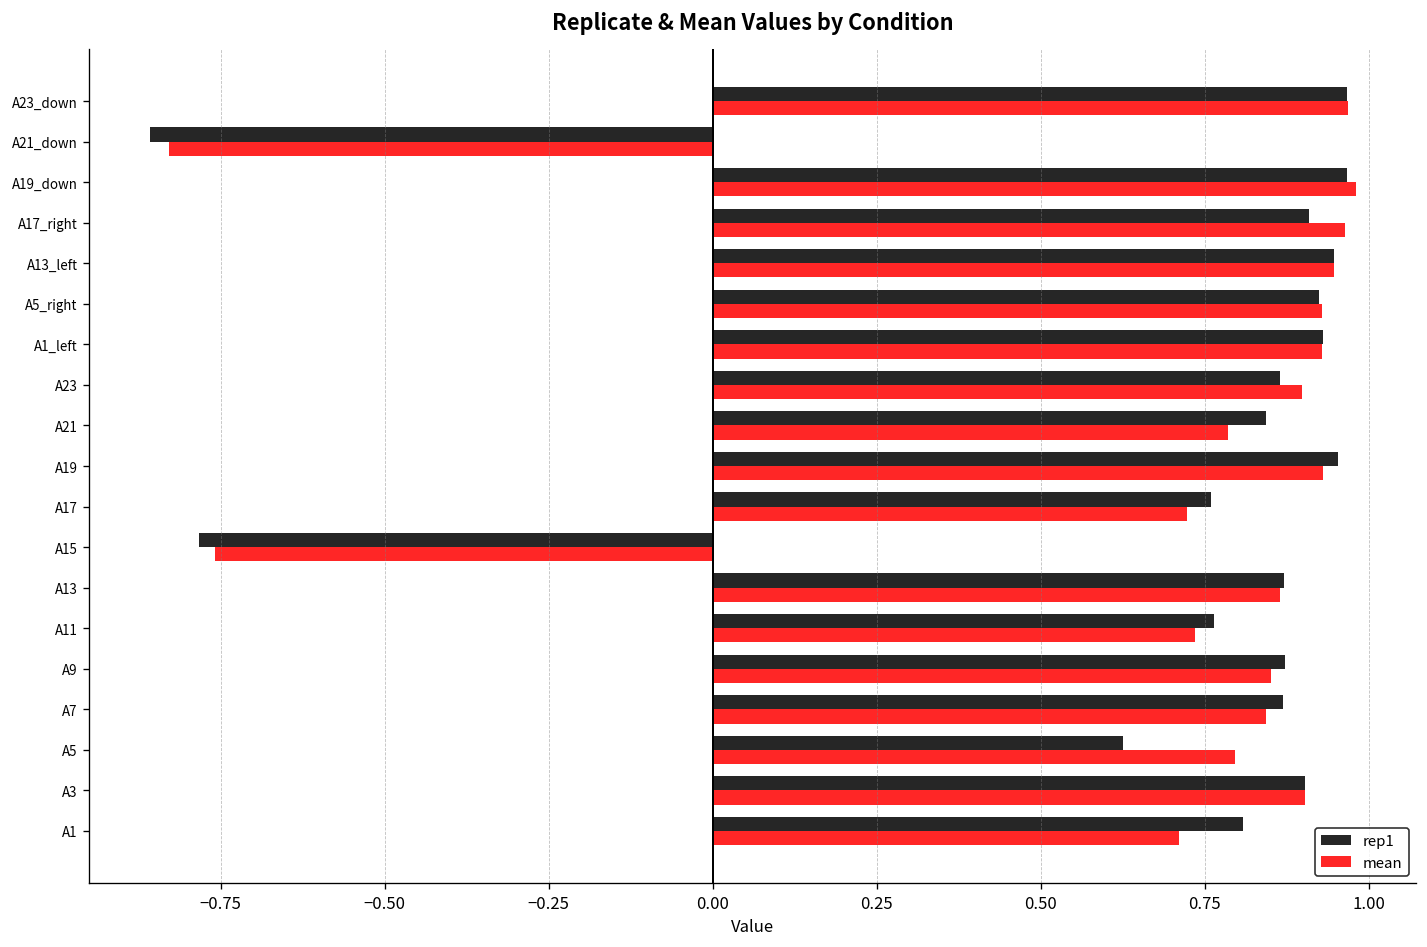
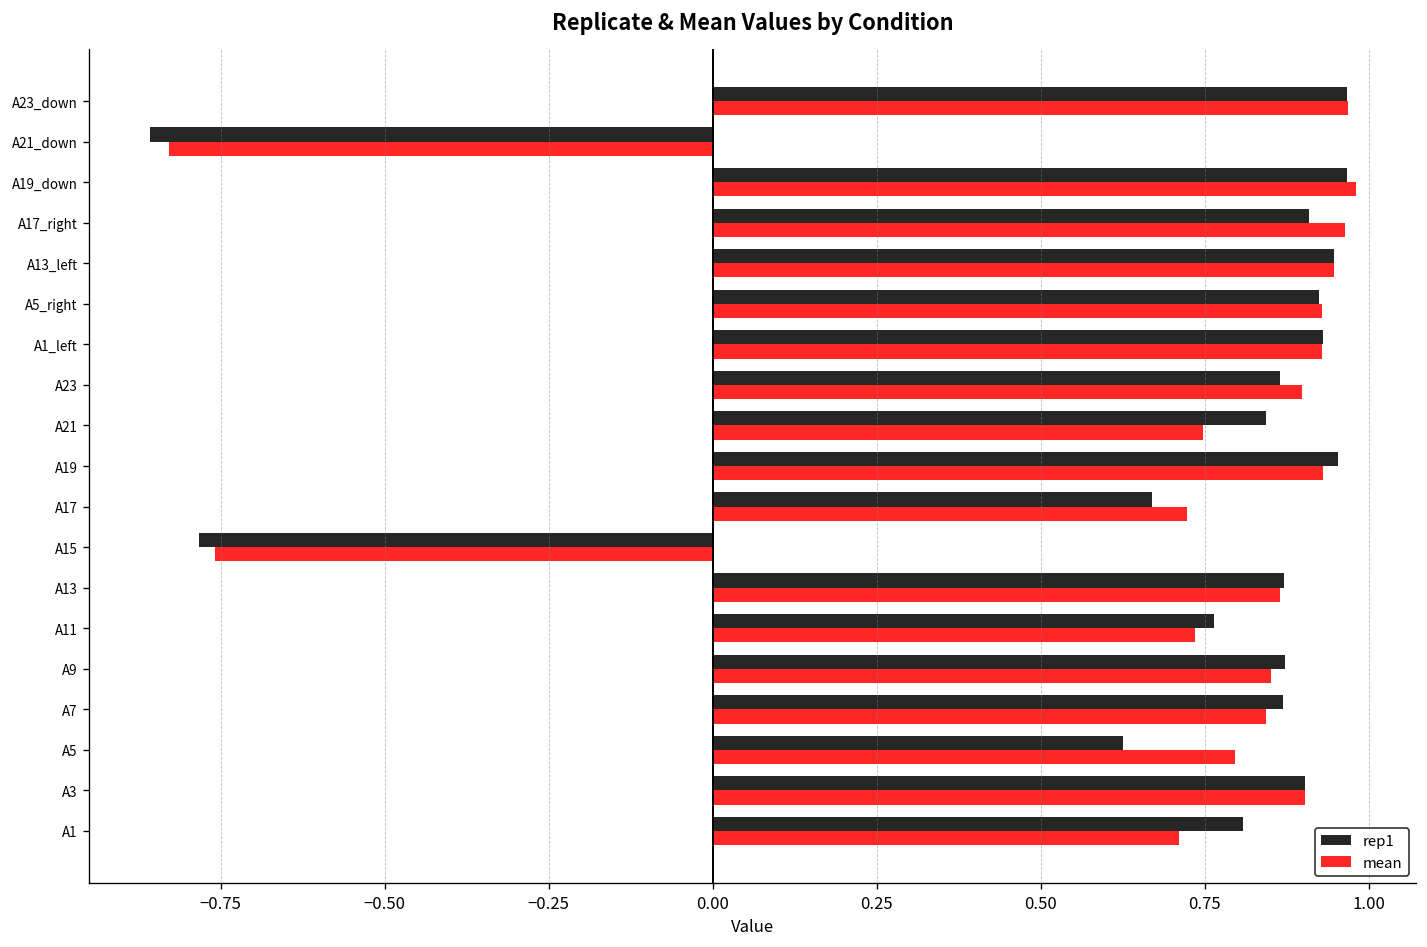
  {
    "rep1": {
      "A23_down": 0.97,
      "A21_down": -0.86,
      "A19_down": 0.97,
      "A17_right": 0.91,
      "A13_left": 0.95,
      "A5_right": 0.92,
      "A1_left": 0.93,
      "A23": 0.87,
      "A21": 0.84,
      "A19": 0.95,
-     "A17": 0.76,
+     "A17": 0.67,
      "A15": -0.78,
      "A13": 0.87,
      "A11": 0.76,
      "A9": 0.87,
      "A7": 0.87,
      "A5": 0.63,
      "A3": 0.90,
      "A1": 0.81
    },
    "mean": {
      "A23_down": 0.97,
      "A21_down": -0.83,
      "A19_down": 0.98,
      "A17_right": 0.96,
      "A13_left": 0.95,
      "A5_right": 0.93,
      "A1_left": 0.93,
      "A23": 0.90,
-     "A21": 0.78,
+     "A21": 0.75,
      "A19": 0.93,
      "A17": 0.72,
      "A15": -0.76,
      "A13": 0.86,
      "A11": 0.73,
      "A9": 0.85,
      "A7": 0.84,
      "A5": 0.80,
      "A3": 0.90,
      "A1": 0.71
    }
  }
